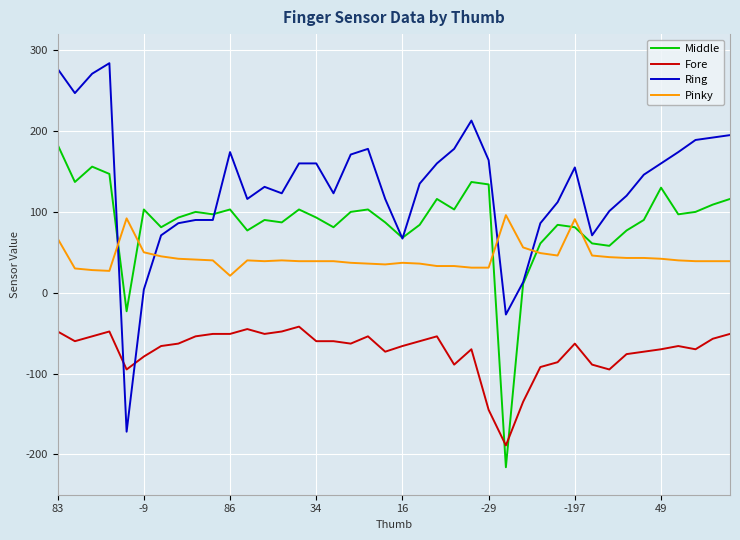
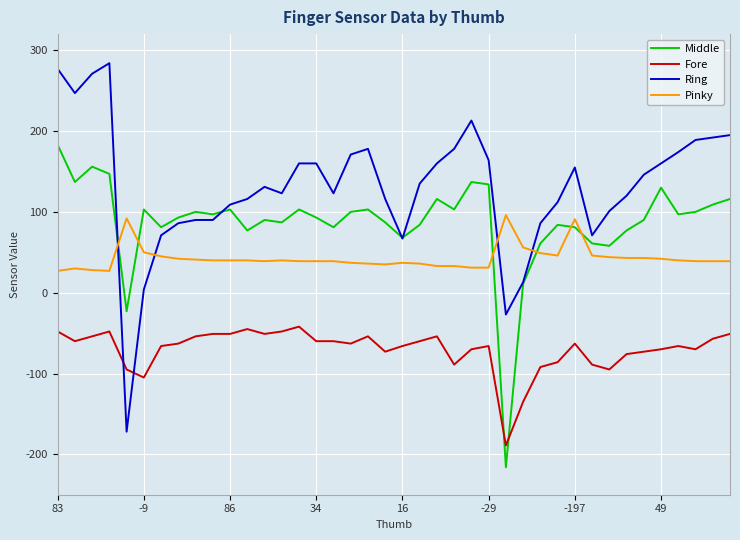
  {
    "Middle": {
      "83": 180,
      "-9": 100,
      "86": 100,
      "-29": 130,
      "-197": 80,
      "49": 130
    },
    "Fore": {
      "83": -50,
-     "-9": -80,
+     "-9": -110,
      "86": -50,
-     "-29": -150,
+     "-29": -70,
      "-197": -60,
      "49": -70
    },
    "Ring": {
      "83": 280,
      "-9": 0,
-     "86": 170,
+     "86": 110,
      "-29": 160,
      "-197": 160,
      "49": 160
    },
    "Pinky": {
-     "83": 70,
+     "83": 30,
      "-9": 50,
-     "86": 20,
+     "86": 40,
      "-29": 30,
      "-197": 90,
      "49": 40
    }
  }
